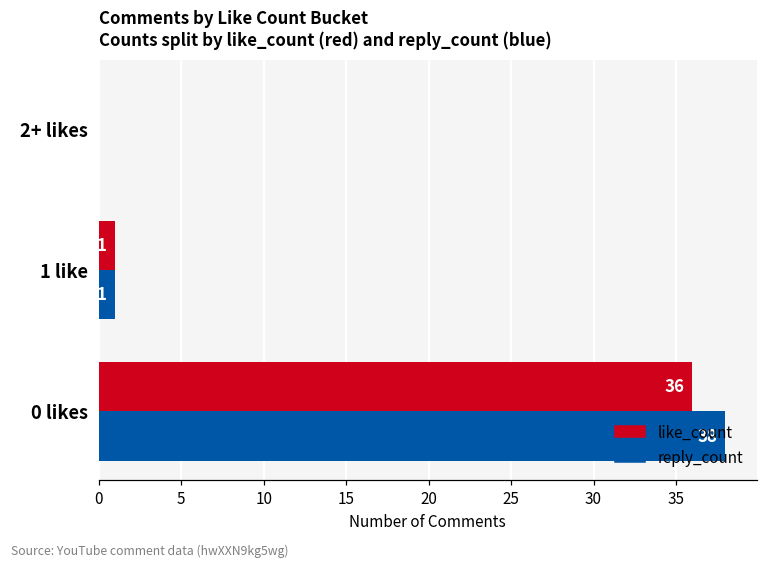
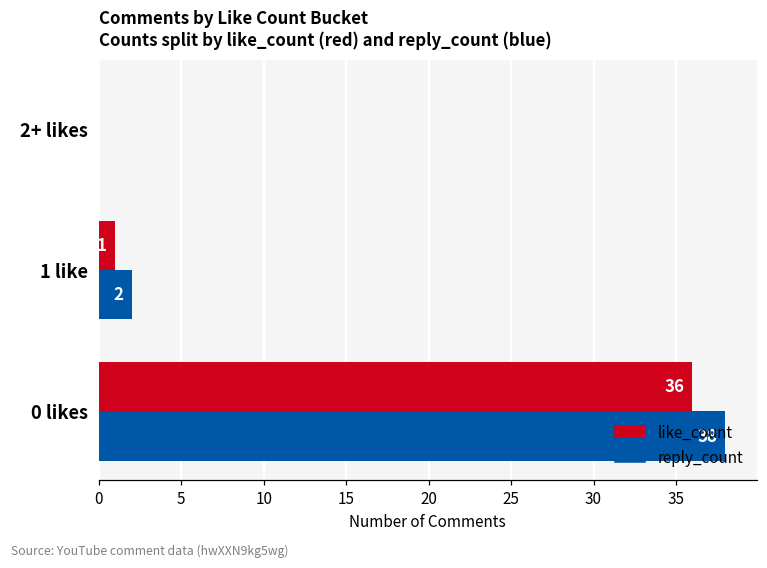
  {
    "like_count": {
      "1 like": 1,
      "0 likes": 36
    },
    "reply_count": {
-     "1 like": 1,
+     "1 like": 2,
      "0 likes": 38
    }
  }
